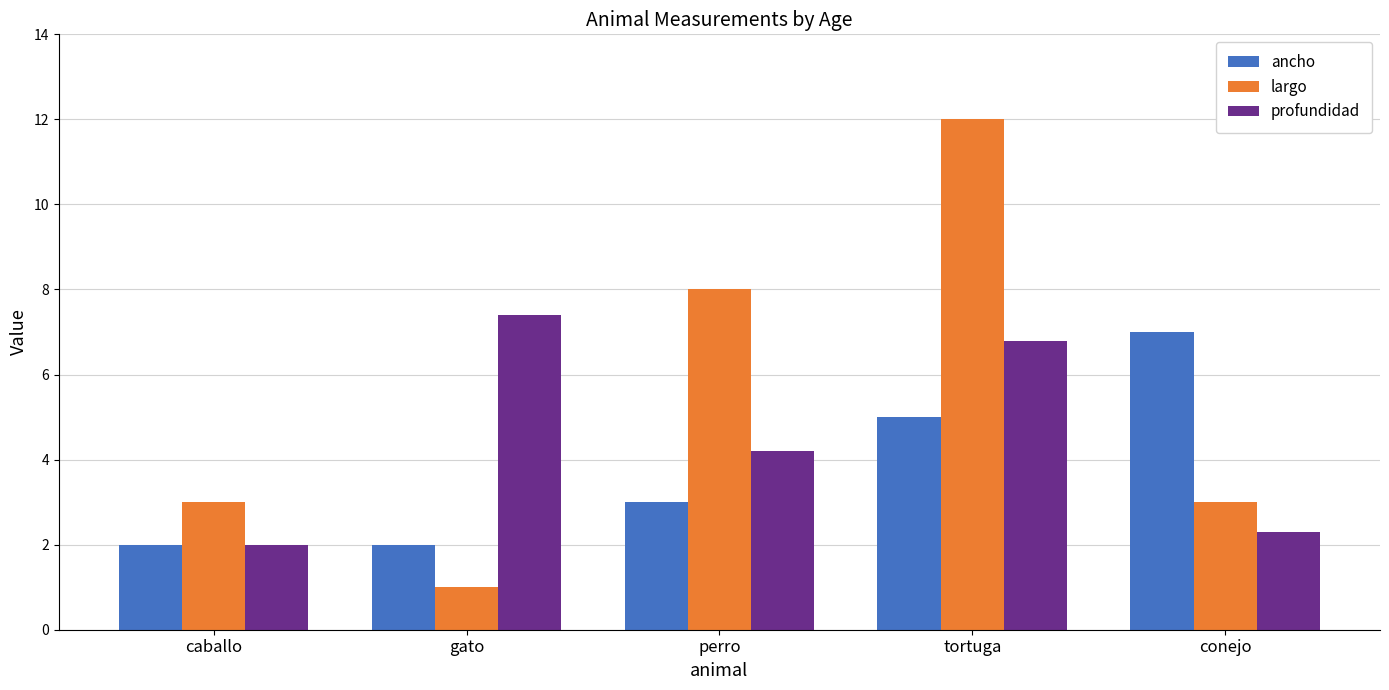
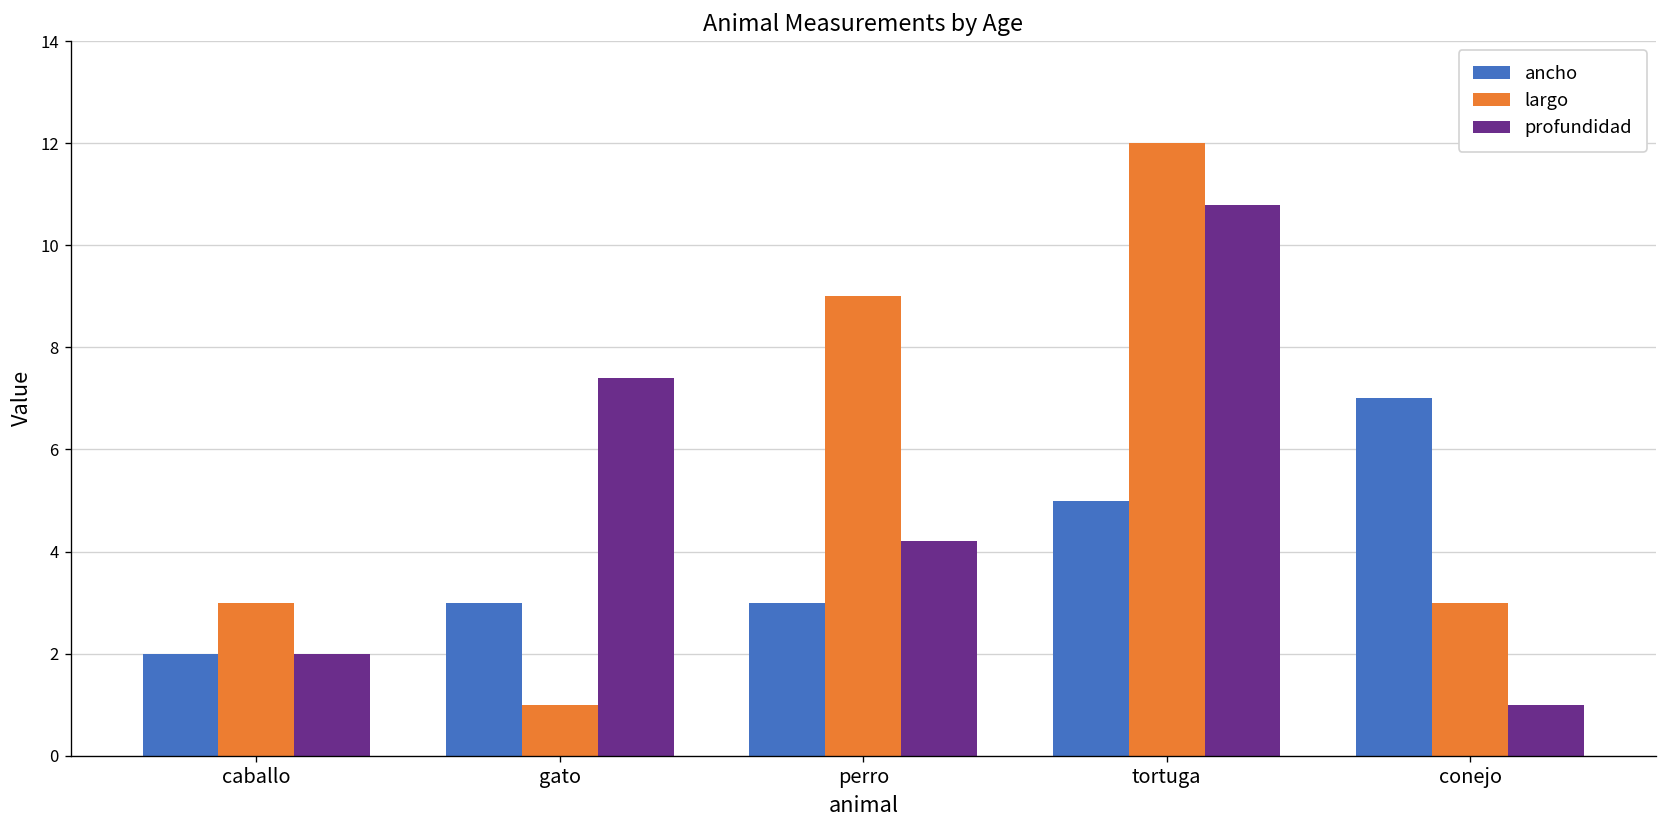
  {
    "ancho": {
      "caballo": 2,
-     "gato": 2,
+     "gato": 3,
      "perro": 3,
      "tortuga": 5,
      "conejo": 7
    },
    "largo": {
      "caballo": 3,
      "gato": 1,
-     "perro": 8,
+     "perro": 9,
      "tortuga": 12,
      "conejo": 3
    },
    "profundidad": {
      "caballo": 2.0,
      "gato": 7.4,
      "perro": 4.2,
-     "tortuga": 6.8,
-     "conejo": 2.3
+     "tortuga": 10.8,
+     "conejo": 1.0
    }
  }
